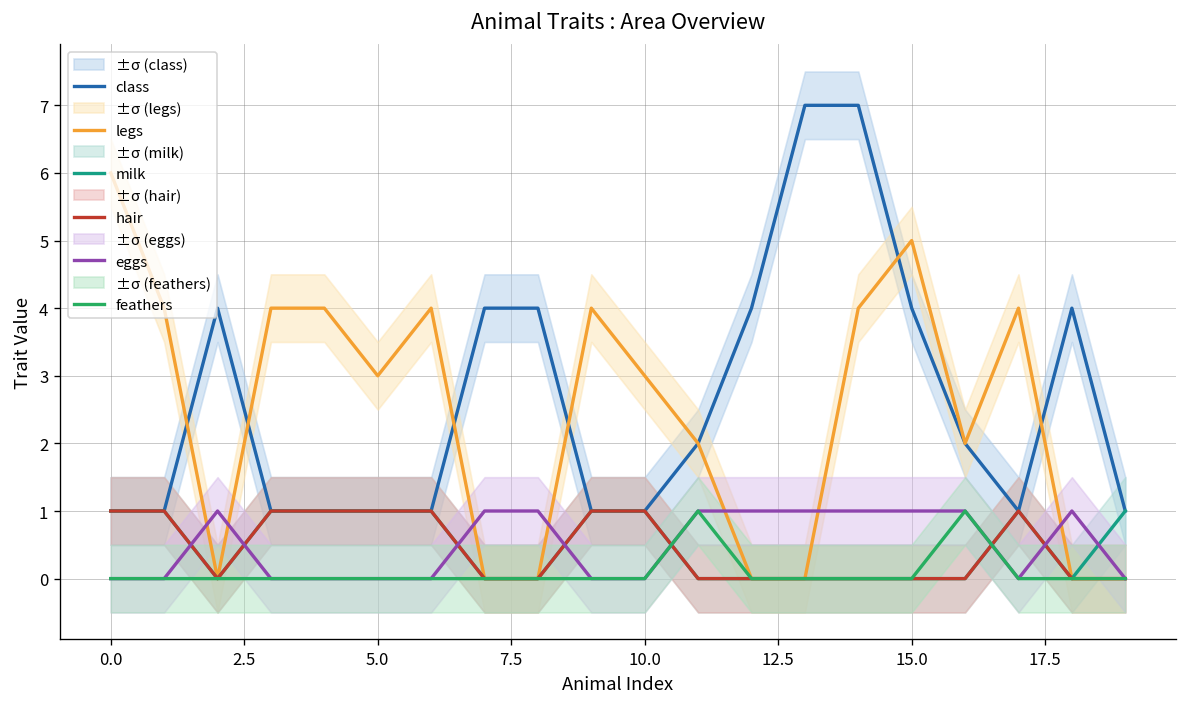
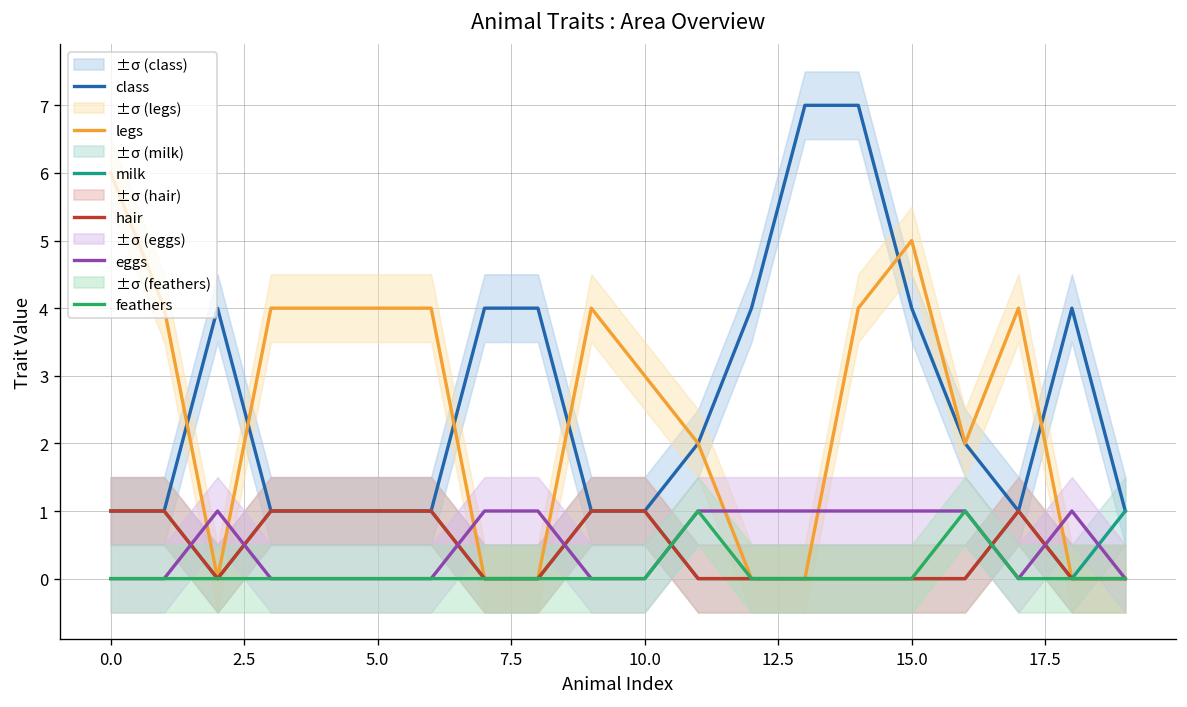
  {
    "class": {
      "15.0": 4
    },
    "legs": {
-     "5.0": 3,
+     "5.0": 4,
      "10.0": 3,
      "15.0": 5
    },
    "eggs": {
      "15.0": 1
    }
  }
